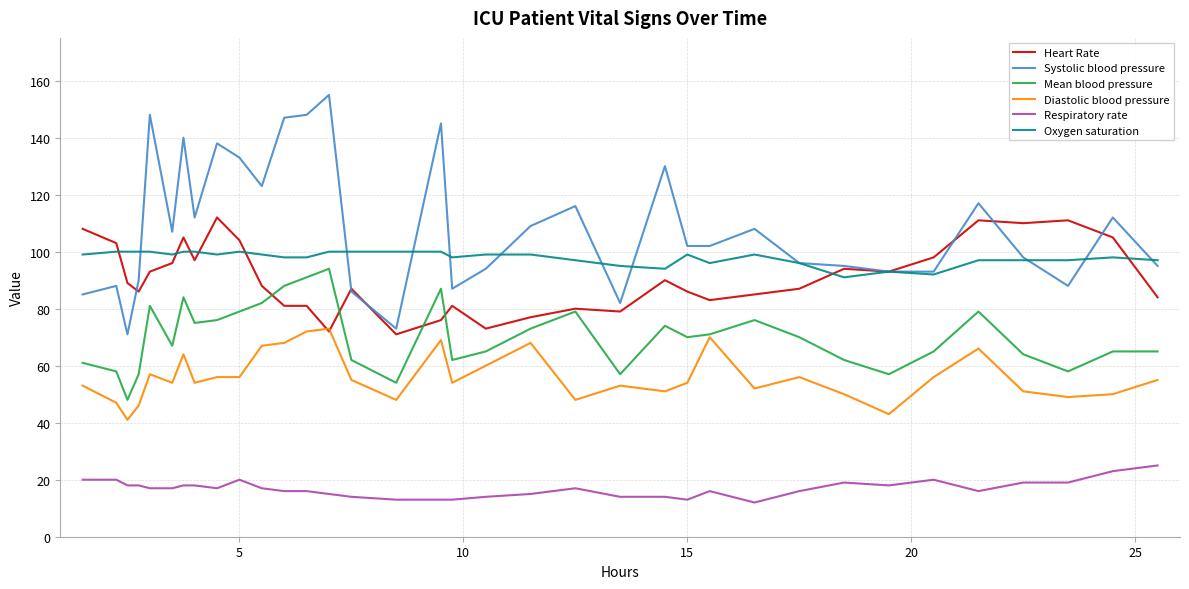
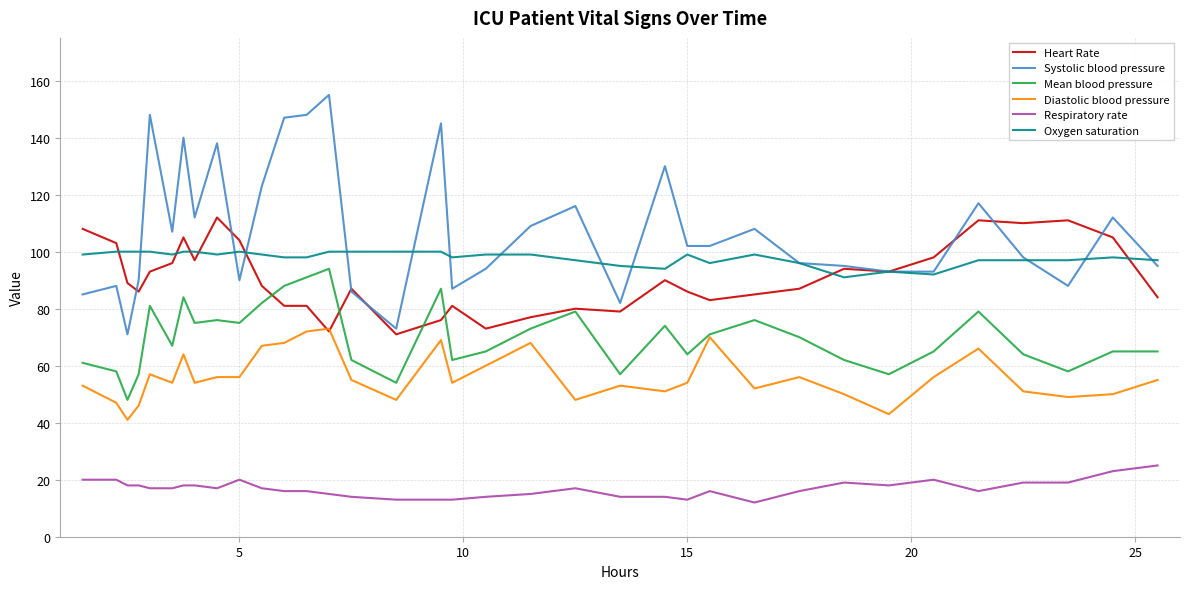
  {
    "Heart Rate": {
      "5": 104,
      "15": 86
    },
    "Systolic blood pressure": {
-     "5": 133,
+     "5": 90,
      "15": 102
    },
    "Mean blood pressure": {
-     "5": 79,
-     "15": 70
+     "5": 75,
+     "15": 64
    },
    "Diastolic blood pressure": {
      "5": 56,
      "15": 54
    },
    "Respiratory rate": {
      "5": 20,
      "15": 13
    },
    "Oxygen saturation": {
      "5": 100,
      "15": 99
    }
  }
